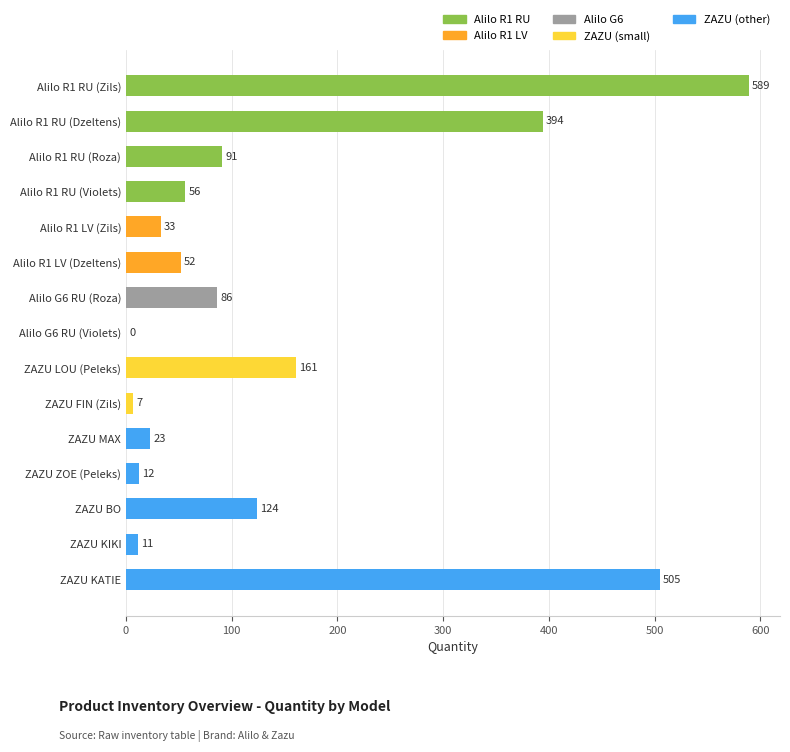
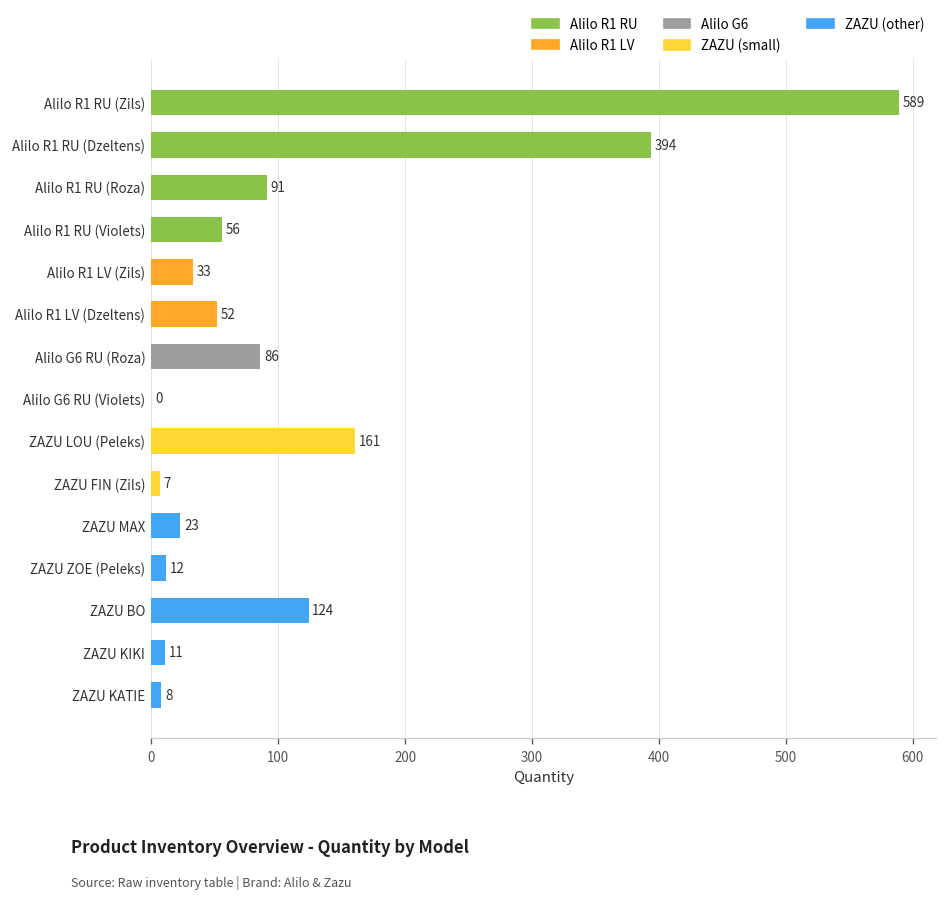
  {
    "Alilo R1 RU (Zils)": 589,
    "Alilo R1 RU (Dzeltens)": 394,
    "Alilo R1 RU (Roza)": 91,
    "Alilo R1 RU (Violets)": 56,
    "Alilo R1 LV (Zils)": 33,
    "Alilo R1 LV (Dzeltens)": 52,
    "Alilo G6 RU (Roza)": 86,
    "Alilo G6 RU (Violets)": 0,
    "ZAZU LOU (Peleks)": 161,
    "ZAZU FIN (Zils)": 7,
    "ZAZU MAX": 23,
    "ZAZU ZOE (Peleks)": 12,
    "ZAZU BO": 124,
    "ZAZU KIKI": 11,
-   "ZAZU KATIE": 505
+   "ZAZU KATIE": 8
  }
